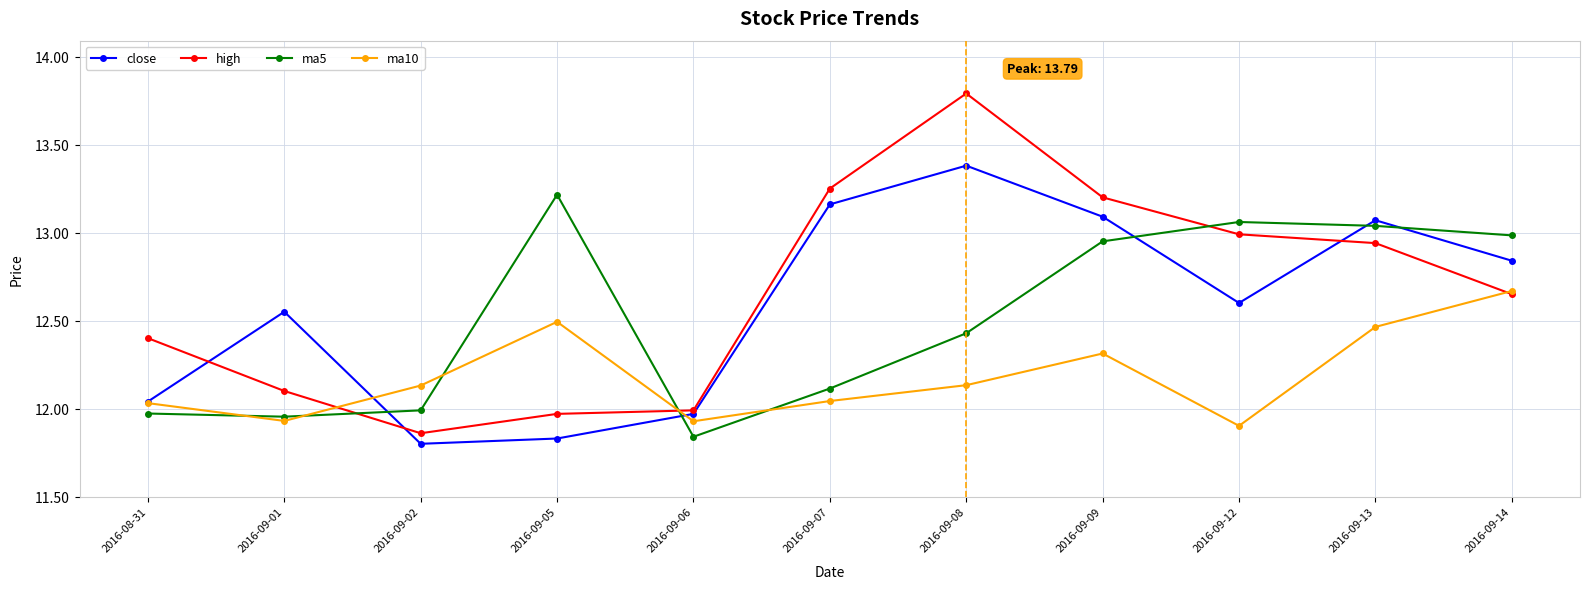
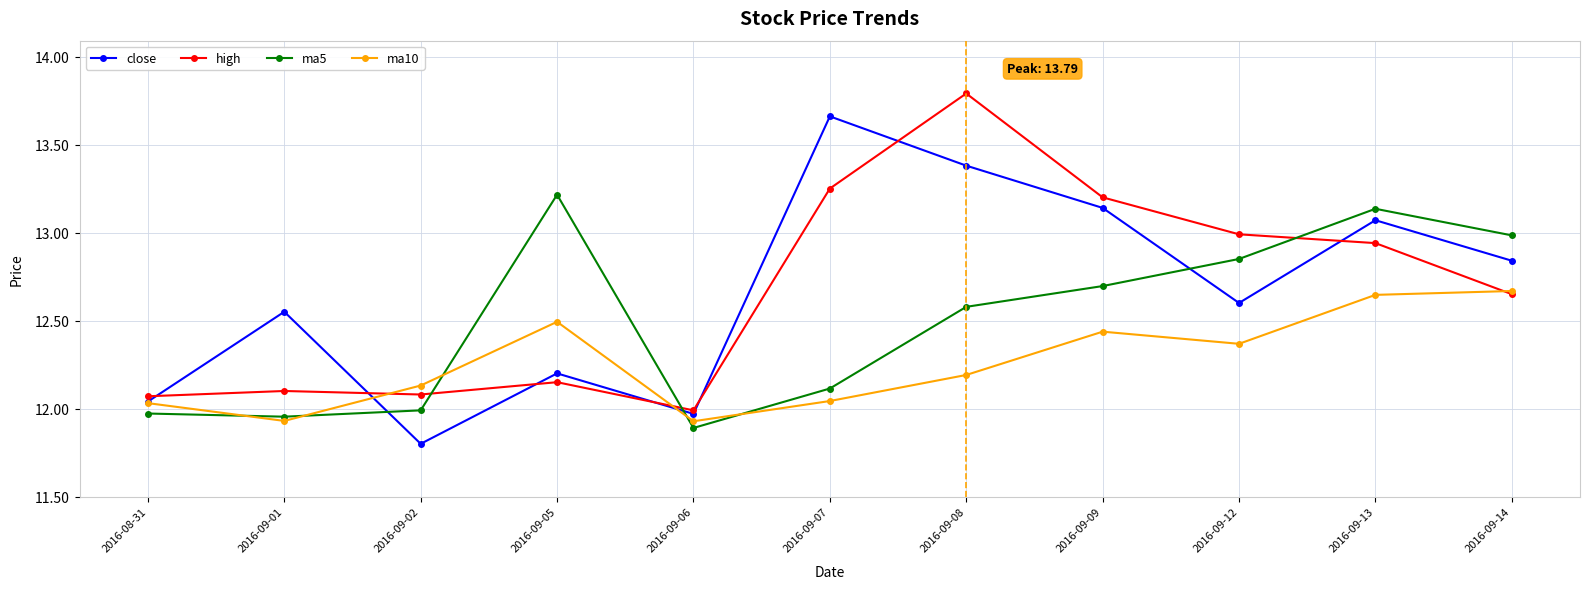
  {
    "close": {
      "2016-09-01": 12.55,
      "2016-09-02": 11.80,
-     "2016-09-05": 11.83,
+     "2016-09-05": 12.20,
      "2016-09-06": 11.97,
-     "2016-09-07": 13.16,
+     "2016-09-07": 13.66,
      "2016-09-08": 13.38,
-     "2016-09-09": 13.09,
+     "2016-09-09": 13.14,
      "2016-09-12": 12.60,
      "2016-09-13": 13.07,
      "2016-09-14": 12.84
    },
    "high": {
-     "2016-08-31": 12.40,
+     "2016-08-31": 12.07,
      "2016-09-01": 12.10,
-     "2016-09-02": 11.86,
-     "2016-09-05": 11.97,
+     "2016-09-02": 12.08,
+     "2016-09-05": 12.15,
      "2016-09-06": 11.99,
      "2016-09-07": 13.25,
      "2016-09-08": 13.79,
      "2016-09-09": 13.20,
      "2016-09-12": 12.99,
      "2016-09-13": 12.94,
      "2016-09-14": 12.65
    },
    "ma5": {
      "2016-08-31": 11.97,
      "2016-09-01": 11.95,
      "2016-09-02": 11.99,
      "2016-09-05": 13.22,
-     "2016-09-06": 11.84,
+     "2016-09-06": 11.89,
      "2016-09-07": 12.11,
-     "2016-09-08": 12.43,
-     "2016-09-09": 12.95,
-     "2016-09-12": 13.06,
-     "2016-09-13": 13.04,
+     "2016-09-08": 12.58,
+     "2016-09-09": 12.70,
+     "2016-09-12": 12.85,
+     "2016-09-13": 13.14,
      "2016-09-14": 12.98
    },
    "ma10": {
      "2016-09-01": 11.93,
      "2016-09-02": 12.13,
      "2016-09-05": 12.49,
      "2016-09-06": 11.93,
      "2016-09-07": 12.04,
-     "2016-09-08": 12.13,
-     "2016-09-09": 12.31,
-     "2016-09-12": 11.90,
-     "2016-09-13": 12.46,
+     "2016-09-08": 12.19,
+     "2016-09-09": 12.44,
+     "2016-09-12": 12.37,
+     "2016-09-13": 12.65,
      "2016-09-14": 12.67
    }
  }
